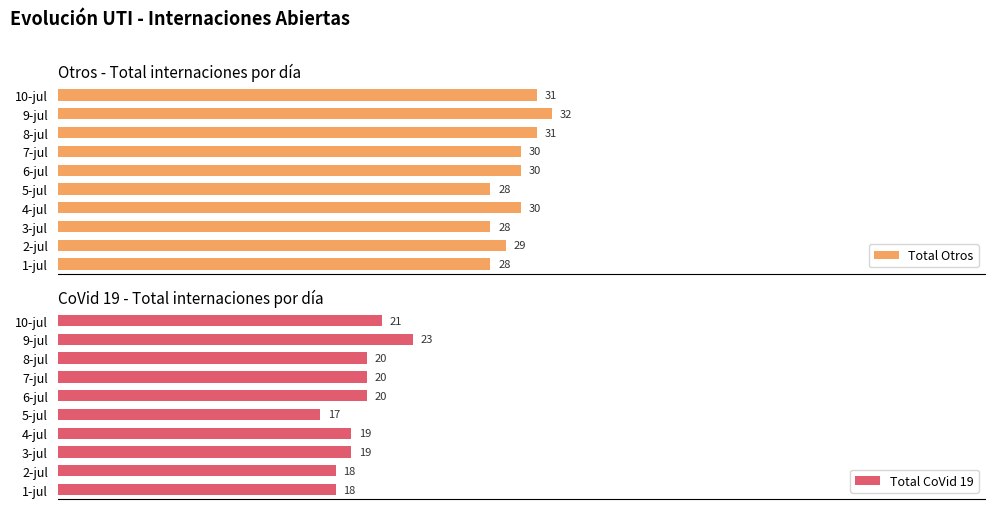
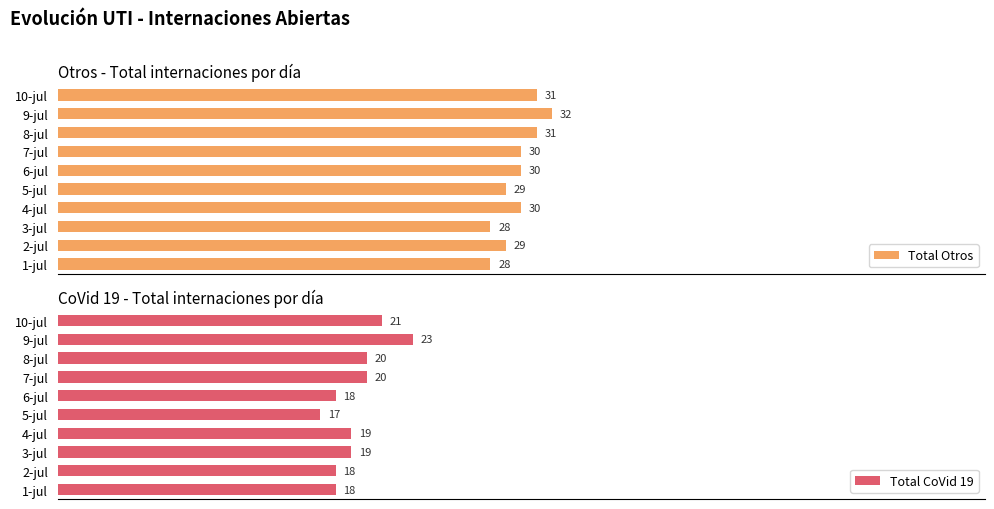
  {
    "Otros - Total internaciones por día": {
      "10-jul": 31,
      "9-jul": 32,
      "8-jul": 31,
      "7-jul": 30,
      "6-jul": 30,
-     "5-jul": 28,
+     "5-jul": 29,
      "4-jul": 30,
      "3-jul": 28,
      "2-jul": 29,
      "1-jul": 28
    },
    "CoVid 19 - Total internaciones por día": {
      "10-jul": 21,
      "9-jul": 23,
      "8-jul": 20,
      "7-jul": 20,
-     "6-jul": 20,
+     "6-jul": 18,
      "5-jul": 17,
      "4-jul": 19,
      "3-jul": 19,
      "2-jul": 18,
      "1-jul": 18
    }
  }
